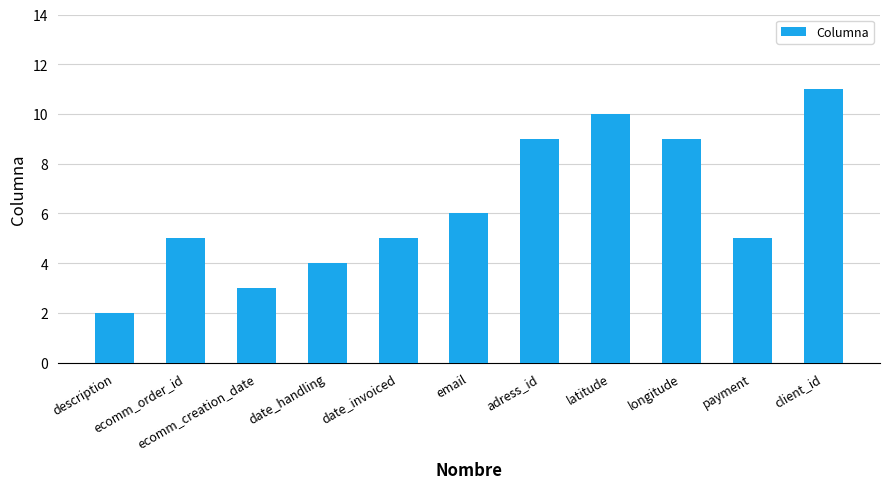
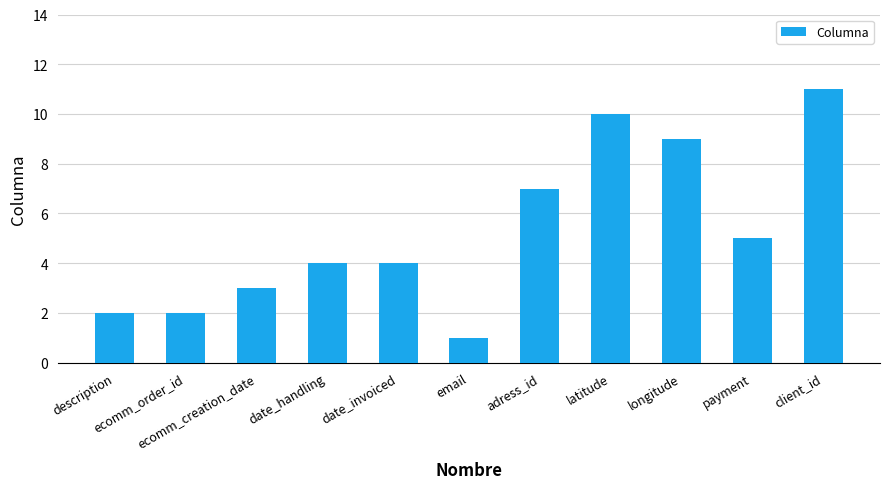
  {
    "description": 2,
-   "ecomm_order_id": 5,
+   "ecomm_order_id": 2,
    "ecomm_creation_date": 3,
    "date_handling": 4,
-   "date_invoiced": 5,
-   "email": 6,
-   "adress_id": 9,
+   "date_invoiced": 4,
+   "email": 1,
+   "adress_id": 7,
    "latitude": 10,
    "longitude": 9,
    "payment": 5,
    "client_id": 11
  }
